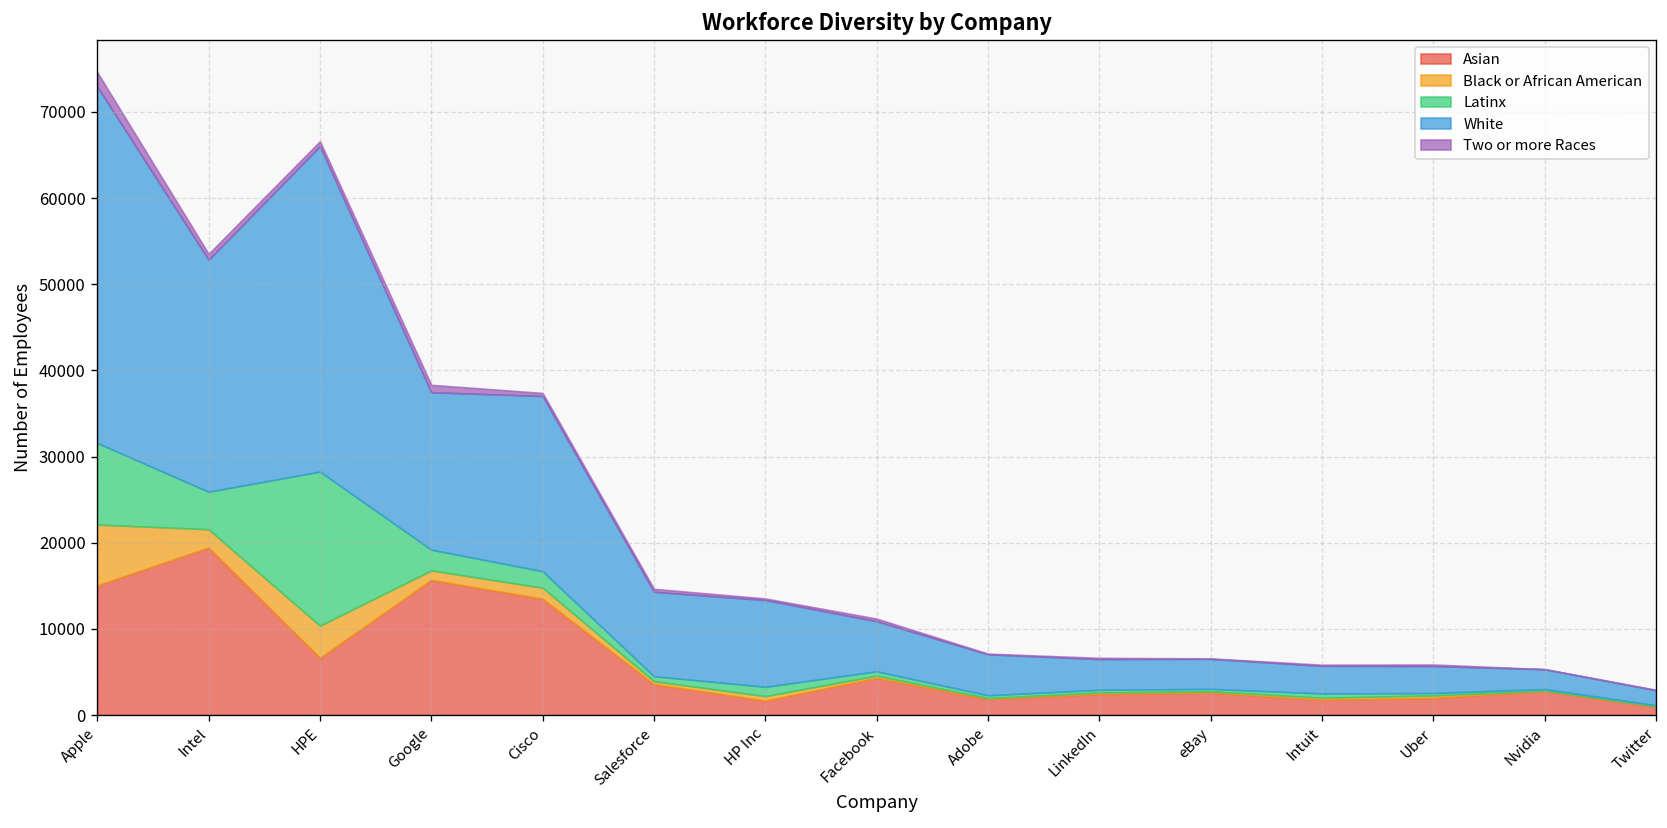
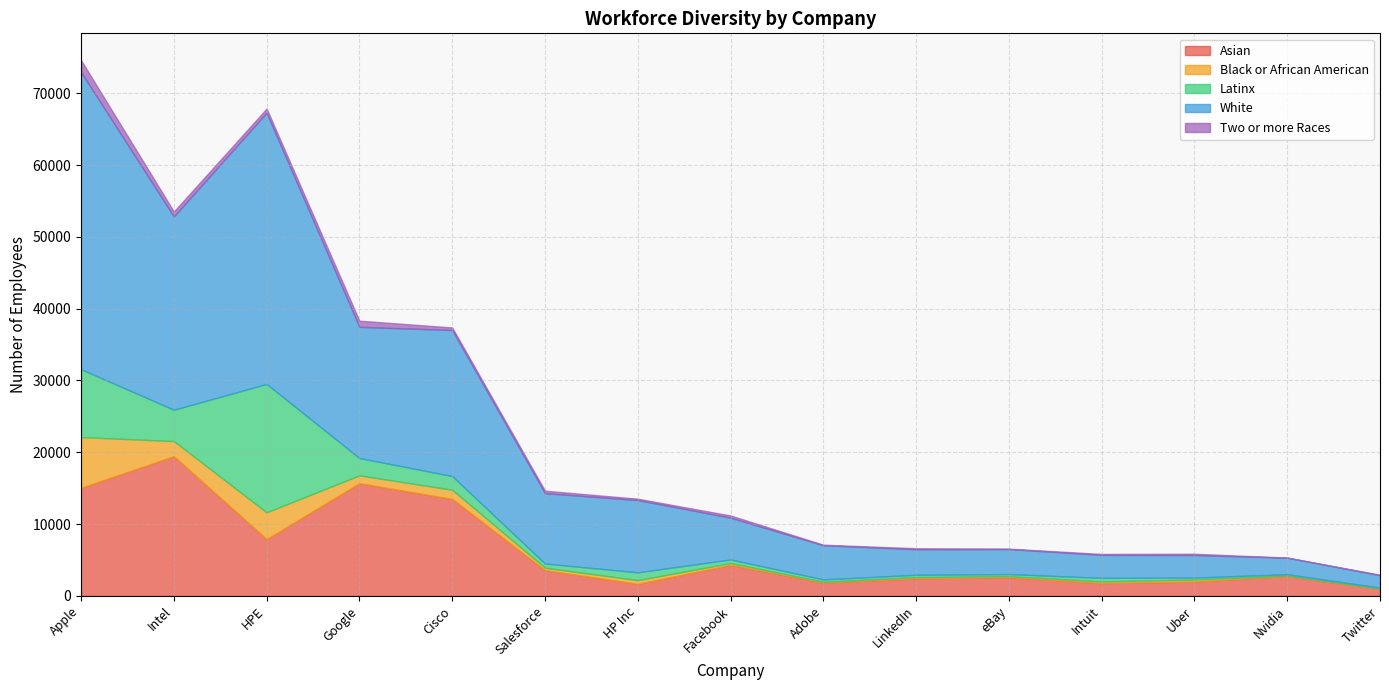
  {
    "Asian": {
      "Apple": 15000,
      "Intel": 19000,
-     "HPE": 7000,
+     "HPE": 8000,
      "Google": 16000,
      "Cisco": 13000,
      "HP Inc": 2000
    },
    "Black or African American": {
      "Apple": 7000,
      "Intel": 2000,
      "HPE": 4000,
      "Google": 1000,
      "Cisco": 1000,
      "HP Inc": 1000
    },
    "Latinx": {
      "Apple": 9000,
      "Intel": 4000,
      "HPE": 18000,
      "Google": 2000,
      "Cisco": 2000,
      "Salesforce": 1000,
      "HP Inc": 1000,
      "Facebook": 1000,
      "Intuit": 0
    },
    "White": {
      "Apple": 41000,
      "Intel": 27000,
      "HPE": 38000,
      "Google": 18000
    },
    "Two or more Races": {
      "Apple": 2000,
      "Intel": 1000,
      "HPE": 1000,
      "Google": 1000
    }
  }
